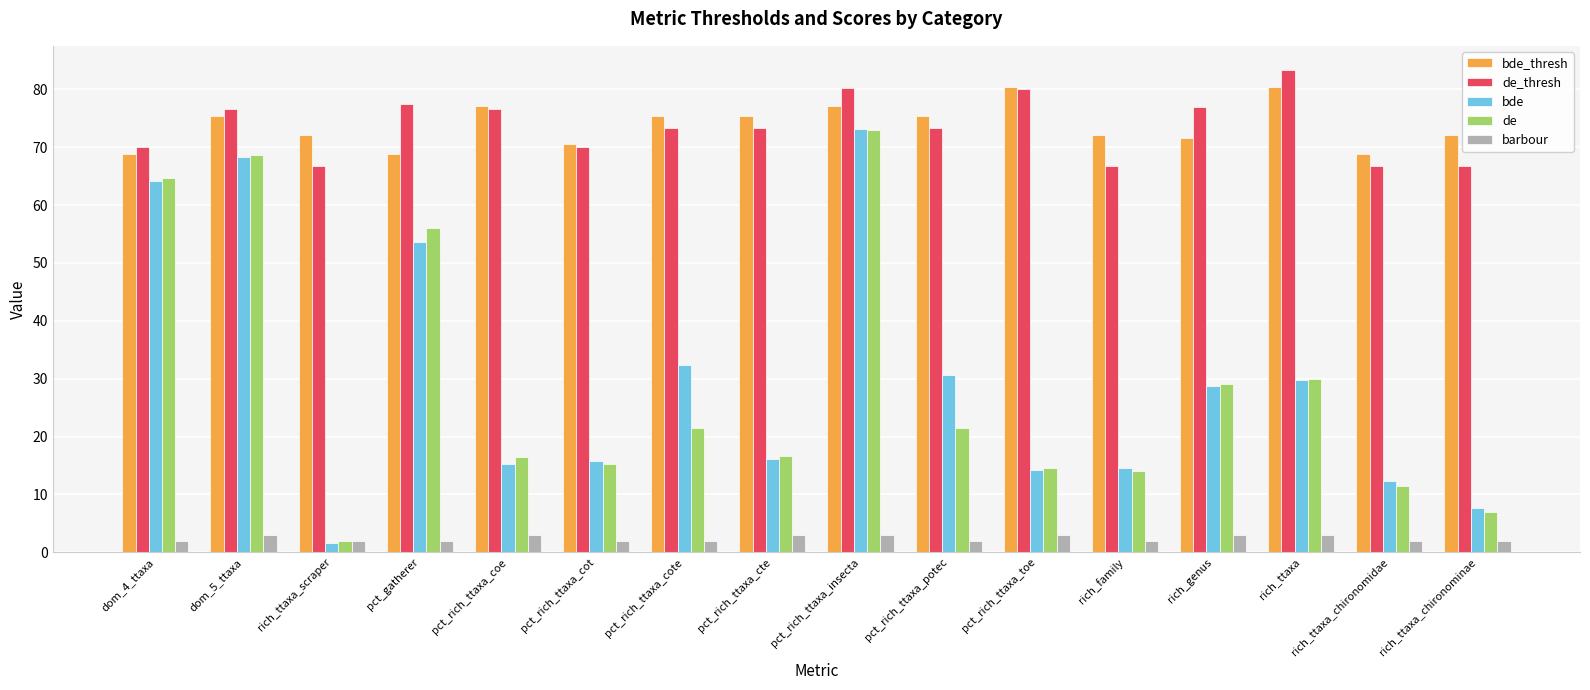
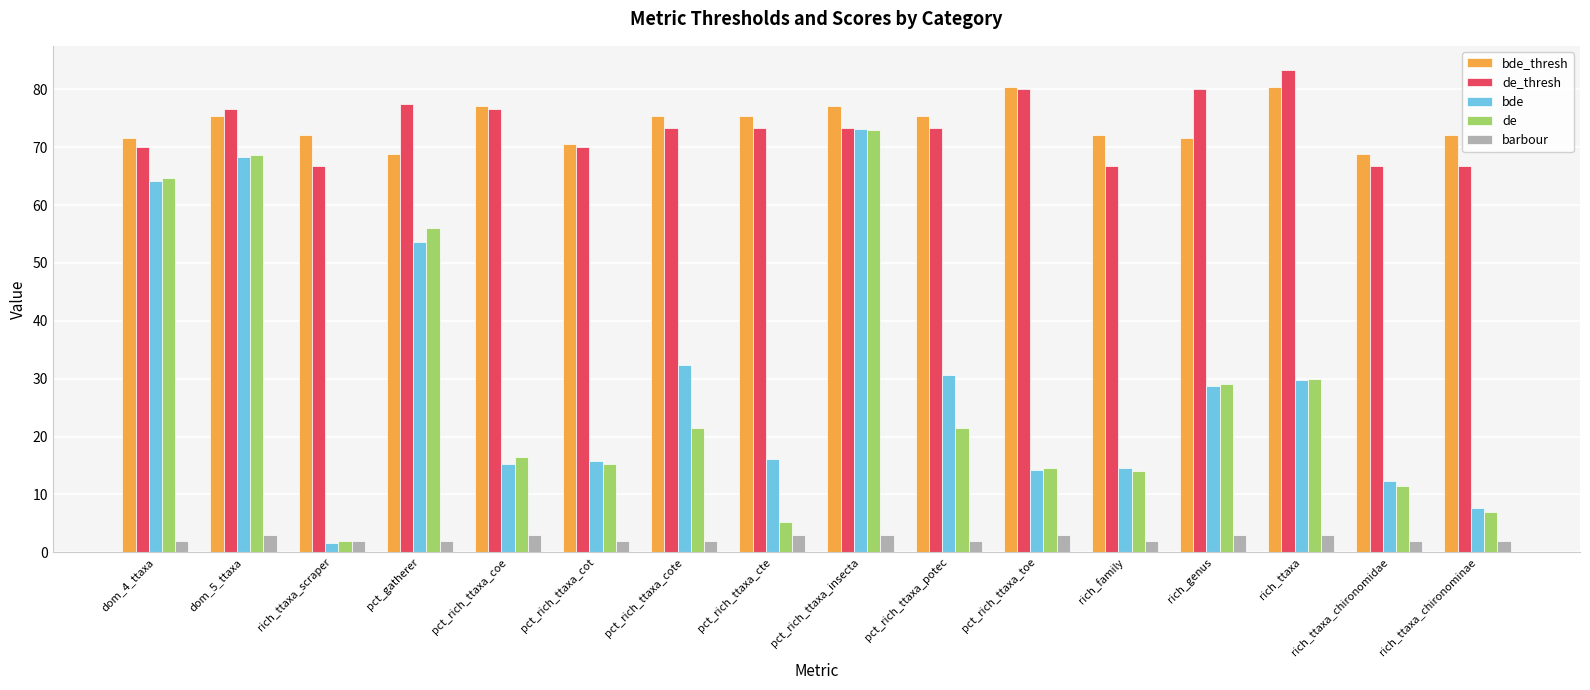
  {
    "bde_thresh": {
-     "dom_4_ttaxa": 69,
+     "dom_4_ttaxa": 72,
      "dom_5_ttaxa": 75,
      "rich_ttaxa_scraper": 72,
      "pct_gatherer": 69,
      "pct_rich_ttaxa_coe": 77,
      "pct_rich_ttaxa_cot": 70,
      "pct_rich_ttaxa_cote": 75,
      "pct_rich_ttaxa_cte": 75,
      "pct_rich_ttaxa_insecta": 77,
      "pct_rich_ttaxa_potec": 75,
      "pct_rich_ttaxa_toe": 80,
      "rich_family": 72,
      "rich_genus": 72,
      "rich_ttaxa": 80,
      "rich_ttaxa_chironomidae": 69,
      "rich_ttaxa_chironominae": 72
    },
    "de_thresh": {
      "dom_4_ttaxa": 70,
      "dom_5_ttaxa": 77,
      "rich_ttaxa_scraper": 67,
      "pct_gatherer": 77,
      "pct_rich_ttaxa_coe": 77,
      "pct_rich_ttaxa_cot": 70,
      "pct_rich_ttaxa_cote": 73,
      "pct_rich_ttaxa_cte": 73,
-     "pct_rich_ttaxa_insecta": 80,
+     "pct_rich_ttaxa_insecta": 73,
      "pct_rich_ttaxa_potec": 73,
      "pct_rich_ttaxa_toe": 80,
      "rich_family": 67,
-     "rich_genus": 77,
+     "rich_genus": 80,
      "rich_ttaxa": 83,
      "rich_ttaxa_chironomidae": 67,
      "rich_ttaxa_chironominae": 67
    },
    "bde": {
      "dom_4_ttaxa": 64,
      "dom_5_ttaxa": 68,
      "rich_ttaxa_scraper": 2,
      "pct_gatherer": 54,
      "pct_rich_ttaxa_coe": 15,
      "pct_rich_ttaxa_cot": 16,
      "pct_rich_ttaxa_cote": 32,
      "pct_rich_ttaxa_cte": 16,
      "pct_rich_ttaxa_insecta": 73,
      "pct_rich_ttaxa_potec": 31,
      "pct_rich_ttaxa_toe": 14,
      "rich_family": 15,
      "rich_genus": 29,
      "rich_ttaxa": 30,
      "rich_ttaxa_chironomidae": 12,
      "rich_ttaxa_chironominae": 8
    },
    "de": {
      "dom_4_ttaxa": 65,
      "dom_5_ttaxa": 69,
      "rich_ttaxa_scraper": 2,
      "pct_gatherer": 56,
      "pct_rich_ttaxa_coe": 16,
      "pct_rich_ttaxa_cot": 15,
      "pct_rich_ttaxa_cote": 21,
-     "pct_rich_ttaxa_cte": 17,
+     "pct_rich_ttaxa_cte": 5,
      "pct_rich_ttaxa_insecta": 73,
      "pct_rich_ttaxa_potec": 21,
      "pct_rich_ttaxa_toe": 14,
      "rich_family": 14,
      "rich_genus": 29,
      "rich_ttaxa": 30,
      "rich_ttaxa_chironomidae": 12,
      "rich_ttaxa_chironominae": 7
    },
    "barbour": {
      "dom_4_ttaxa": 2,
      "dom_5_ttaxa": 3,
      "rich_ttaxa_scraper": 2,
      "pct_gatherer": 2,
      "pct_rich_ttaxa_coe": 3,
      "pct_rich_ttaxa_cot": 2,
      "pct_rich_ttaxa_cote": 2,
      "pct_rich_ttaxa_cte": 3,
      "pct_rich_ttaxa_insecta": 3,
      "pct_rich_ttaxa_potec": 2,
      "pct_rich_ttaxa_toe": 3,
      "rich_family": 2,
      "rich_genus": 3,
      "rich_ttaxa": 3,
      "rich_ttaxa_chironomidae": 2,
      "rich_ttaxa_chironominae": 2
    }
  }
